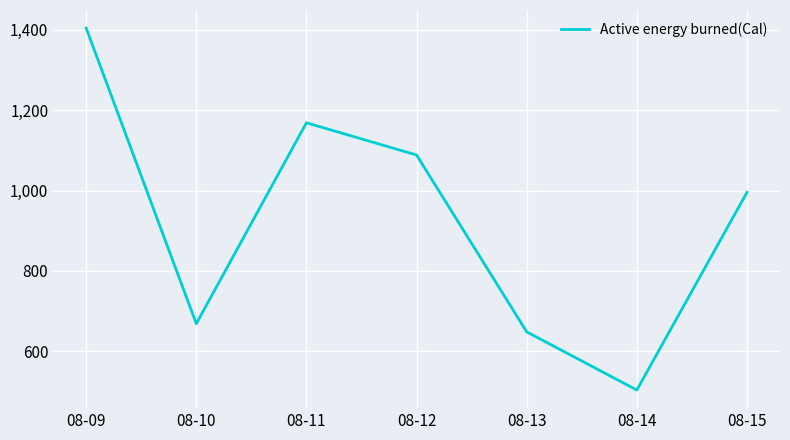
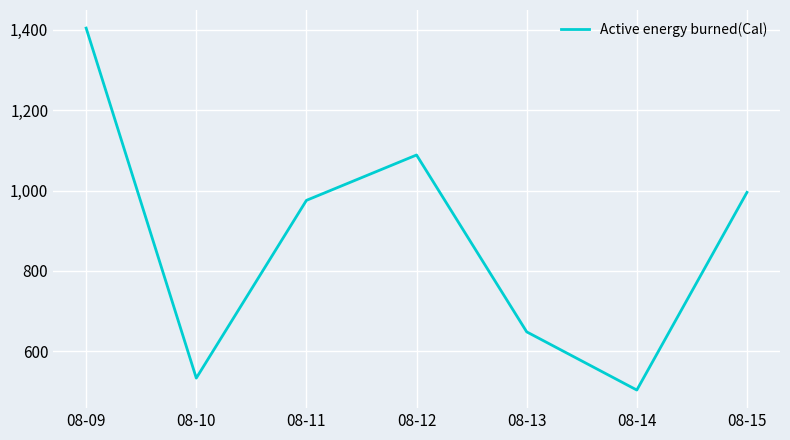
  {
    "08-09": "1,400",
-   "08-10": "670",
-   "08-11": "1,170",
+   "08-10": "530",
+   "08-11": "980",
    "08-12": "1,090",
    "08-13": "650",
    "08-14": "500",
    "08-15": "1,000"
  }
